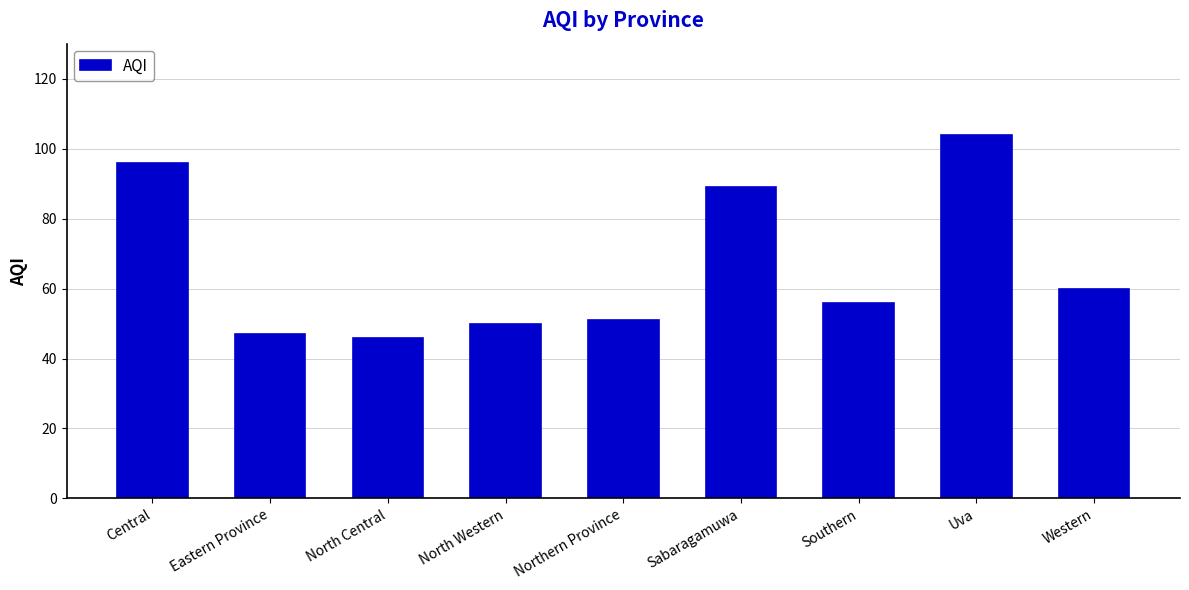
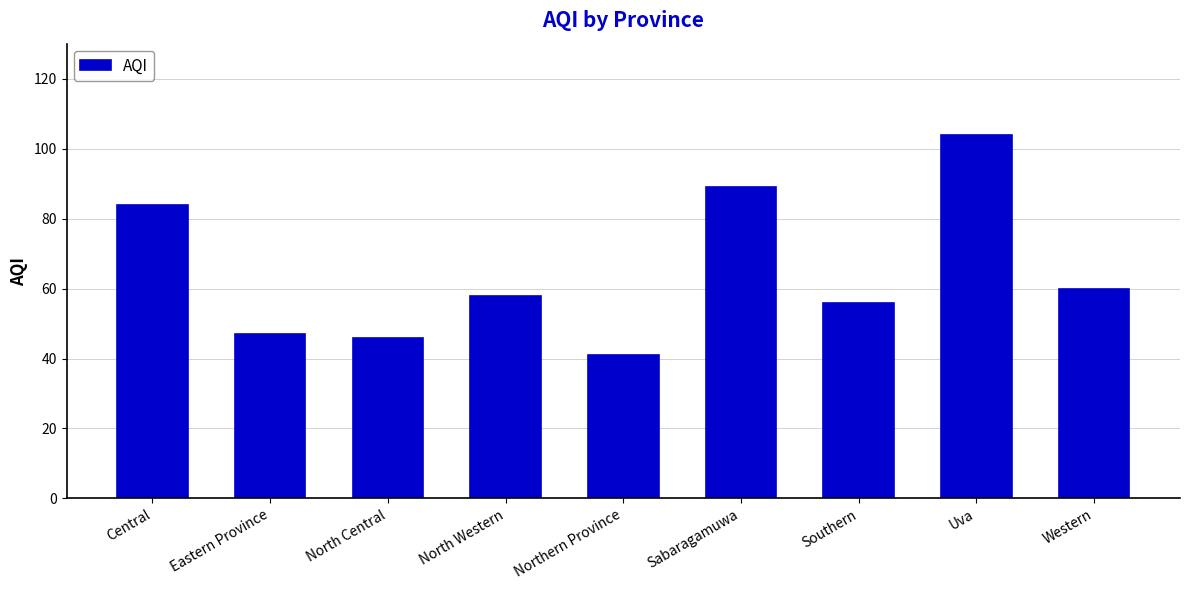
  {
-   "Central": 96,
+   "Central": 84,
    "Eastern Province": 47,
    "North Central": 46,
-   "North Western": 50,
-   "Northern Province": 51,
+   "North Western": 58,
+   "Northern Province": 41,
    "Sabaragamuwa": 89,
    "Southern": 56,
    "Uva": 104,
    "Western": 60
  }
